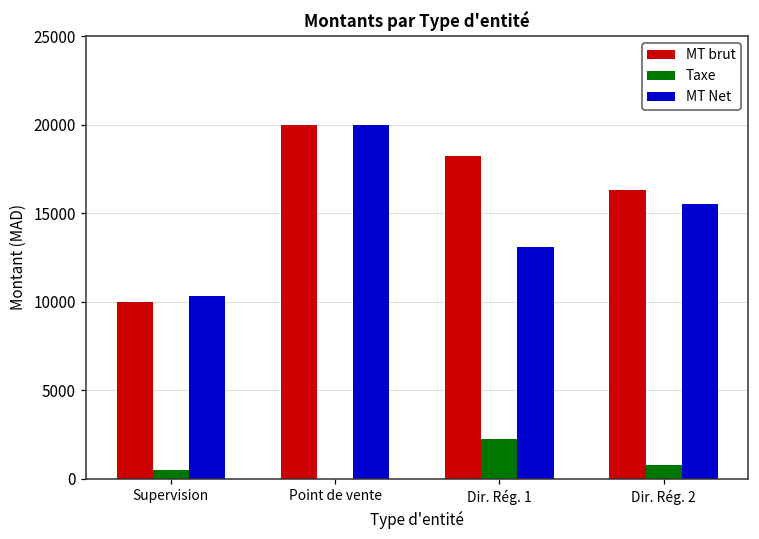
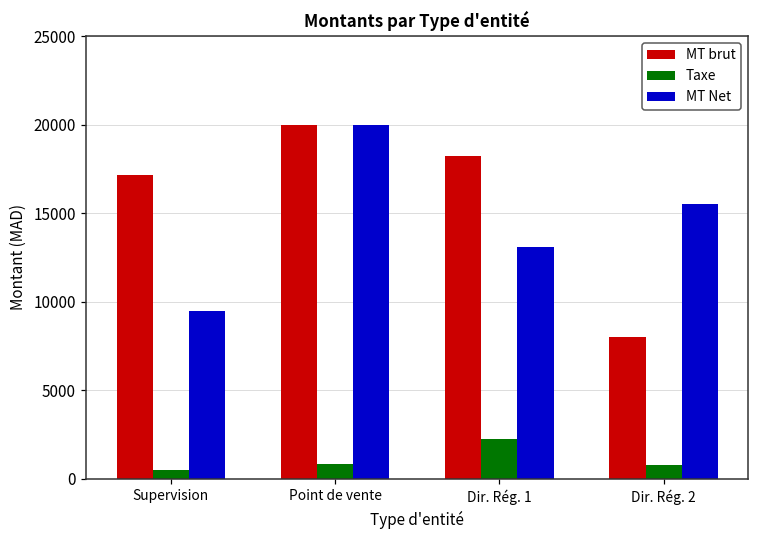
  {
    "MT brut": {
-     "Supervision": 10000,
+     "Supervision": 17200,
      "Point de vente": 20000,
      "Dir. Rég. 1": 18300,
-     "Dir. Rég. 2": 16300
+     "Dir. Rég. 2": 8000
    },
    "Taxe": {
      "Supervision": 500,
-     "Point de vente": 0,
+     "Point de vente": 800,
      "Dir. Rég. 1": 2300,
      "Dir. Rég. 2": 800
    },
    "MT Net": {
-     "Supervision": 10300,
+     "Supervision": 9500,
      "Point de vente": 20000,
      "Dir. Rég. 1": 13100,
      "Dir. Rég. 2": 15500
    }
  }
